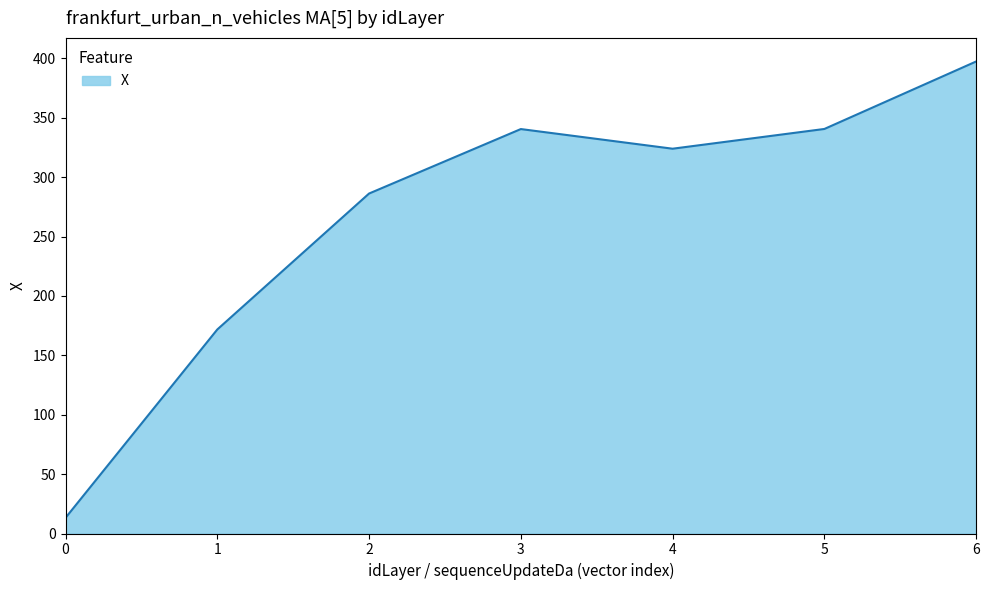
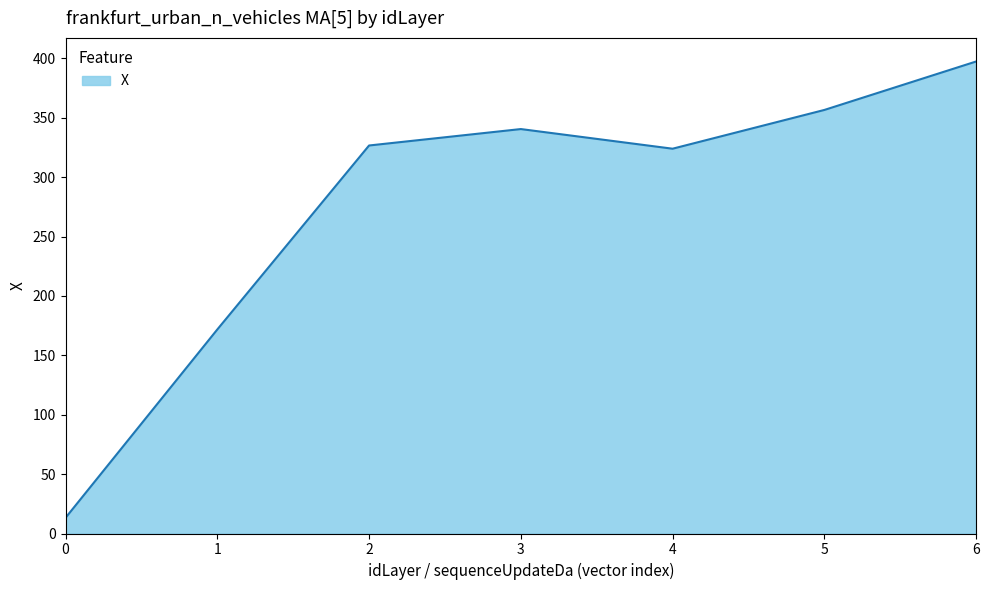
  {
    "0": 13,
    "1": 172,
-   "2": 286,
+   "2": 327,
    "3": 340,
    "4": 324,
-   "5": 341,
+   "5": 357,
    "6": 397
  }
